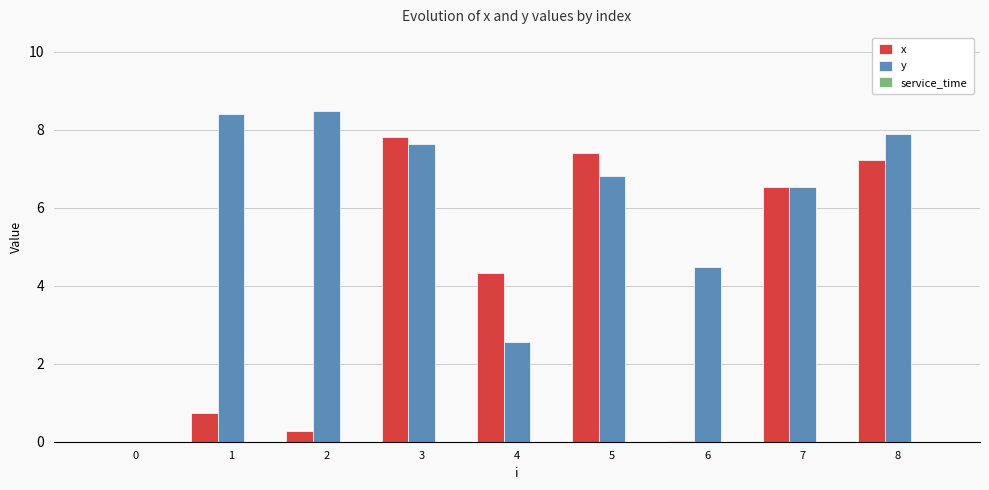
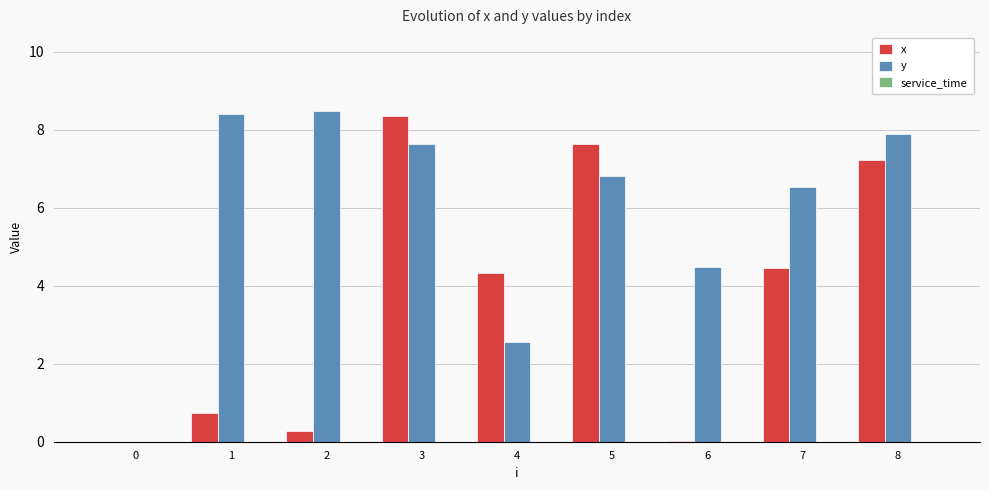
  {
    "x": {
      "0": 0.0,
      "1": 0.7,
      "2": 0.3,
-     "3": 7.8,
+     "3": 8.4,
      "4": 4.3,
-     "5": 7.4,
-     "7": 6.5,
+     "5": 7.6,
+     "7": 4.5,
      "8": 7.2
    },
    "y": {
      "0": 0.0,
      "1": 8.4,
      "2": 8.5,
      "3": 7.6,
      "4": 2.6,
      "5": 6.8,
      "6": 4.5,
      "7": 6.5,
      "8": 7.9
    },
    "service_time": {
      "0": 0.0,
      "1": 0.0,
      "2": 0.0,
      "3": 0.0,
      "4": 0.0,
      "5": 0.0,
      "6": 0.0,
      "7": 0.0,
      "8": 0.0
    }
  }
